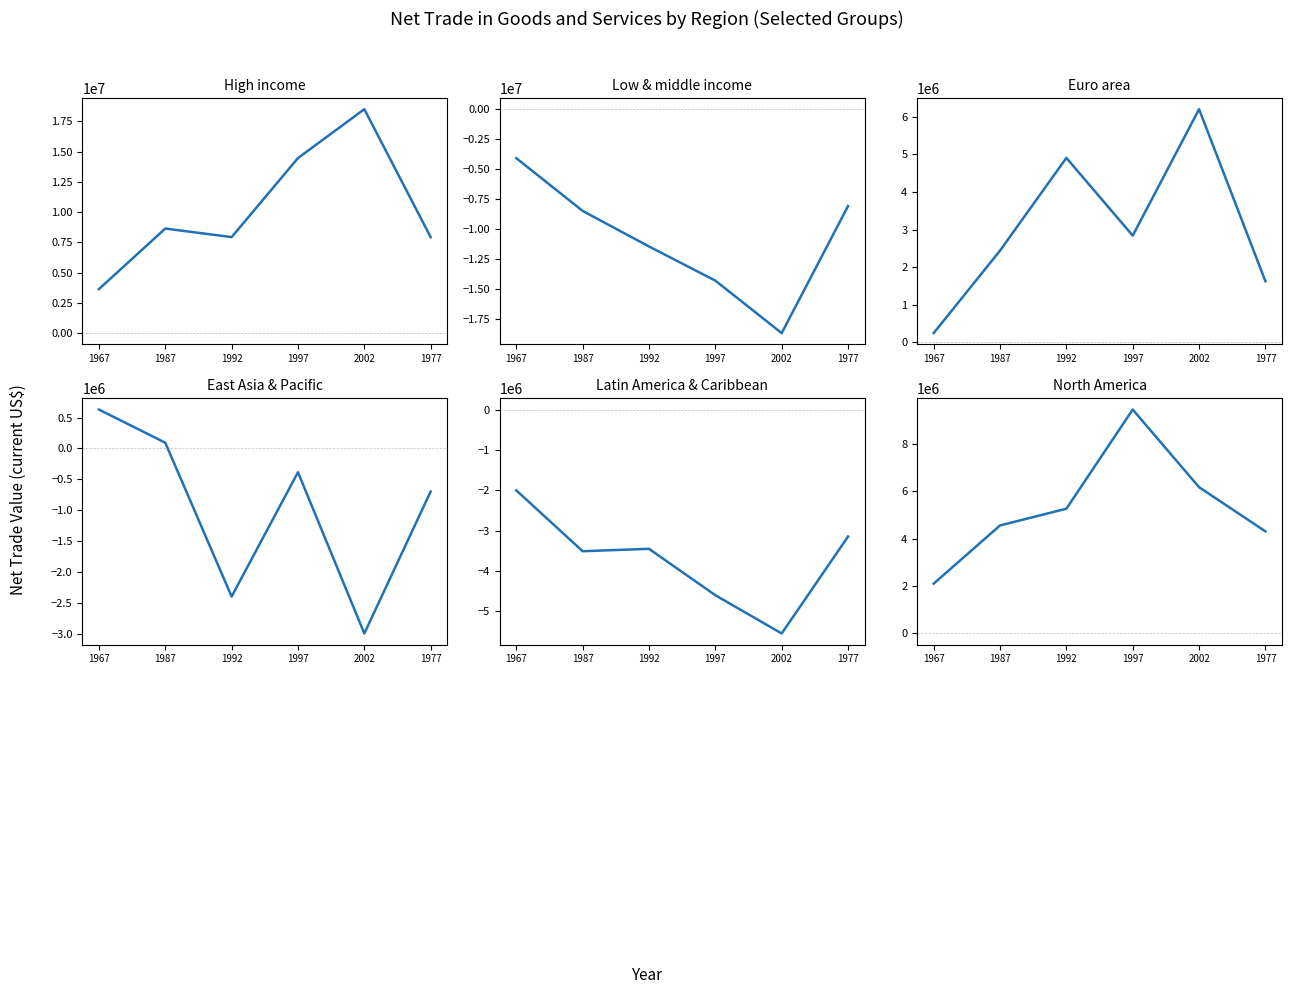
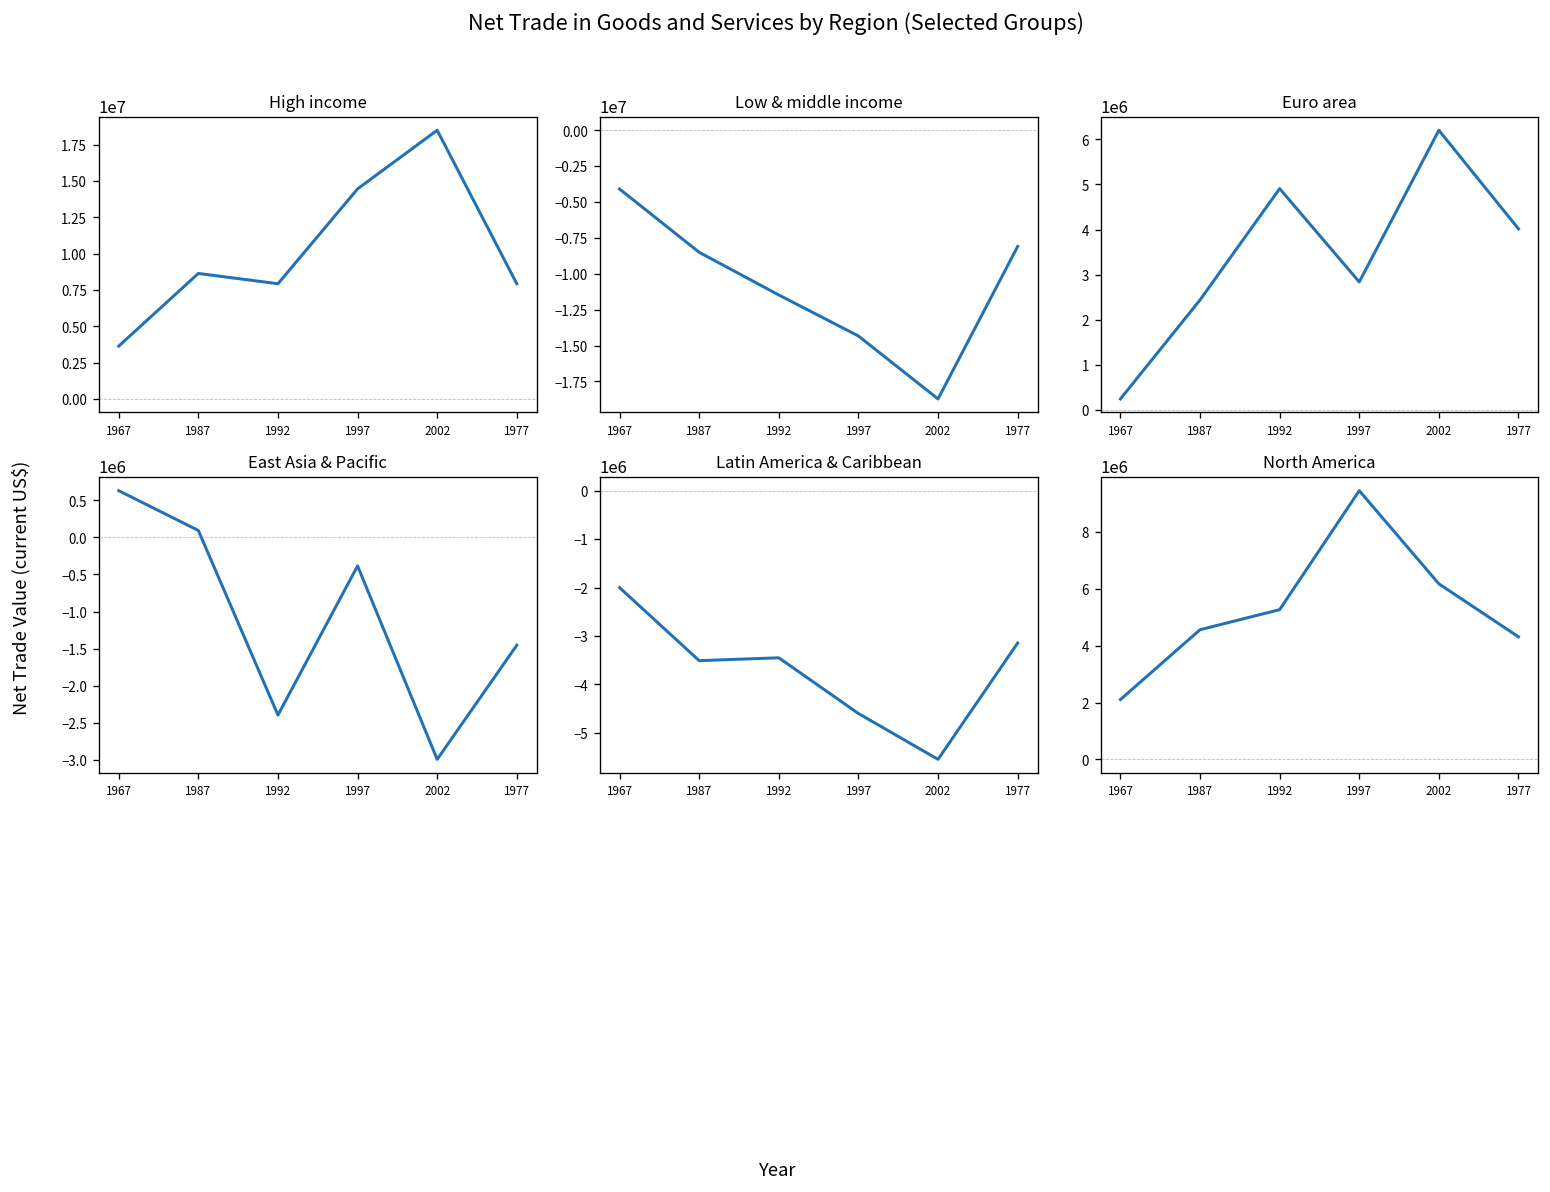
  {
    "High income": {
      "1967": 3600000,
      "1987": 8600000,
      "1992": 7900000,
      "1997": 14500000,
      "2002": 18500000,
      "1977": 7900000
    },
    "Low & middle income": {
      "1967": -4100000,
      "1987": -8500000,
      "1992": -11500000,
      "1997": -14300000,
      "2002": -18700000,
      "1977": -8100000
    },
    "Euro area": {
      "1967": 200000,
      "1987": 2400000,
      "1992": 4900000,
      "1997": 2800000,
      "2002": 6200000,
-     "1977": 1600000
+     "1977": 4000000
    },
    "East Asia & Pacific": {
      "1967": 600000,
      "1987": 100000,
      "1992": -2400000,
      "1997": -400000,
      "2002": -3000000,
-     "1977": -700000
+     "1977": -1500000
    },
    "Latin America & Caribbean": {
      "1967": -2000000,
      "1987": -3500000,
      "1992": -3500000,
      "1997": -4600000,
      "2002": -5500000,
      "1977": -3100000
    },
    "North America": {
      "1967": 2100000,
      "1987": 4600000,
      "1992": 5300000,
      "1997": 9500000,
      "2002": 6200000,
      "1977": 4300000
    }
  }
